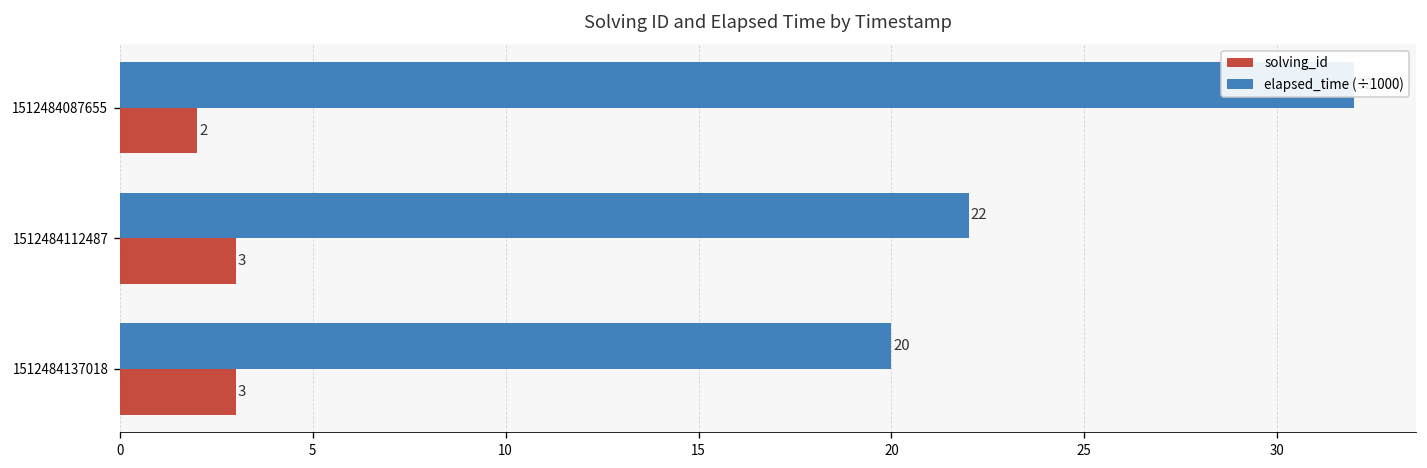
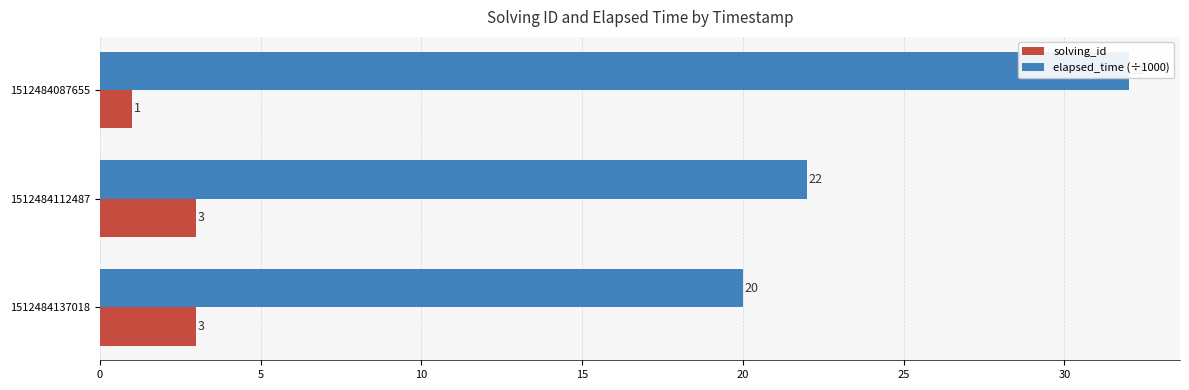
  {
    "solving_id": {
-     "1512484087655": 2,
+     "1512484087655": 1,
      "1512484112487": 3,
      "1512484137018": 3
    },
    "elapsed_time (÷1000)": {
      "1512484112487": 22,
      "1512484137018": 20
    }
  }
